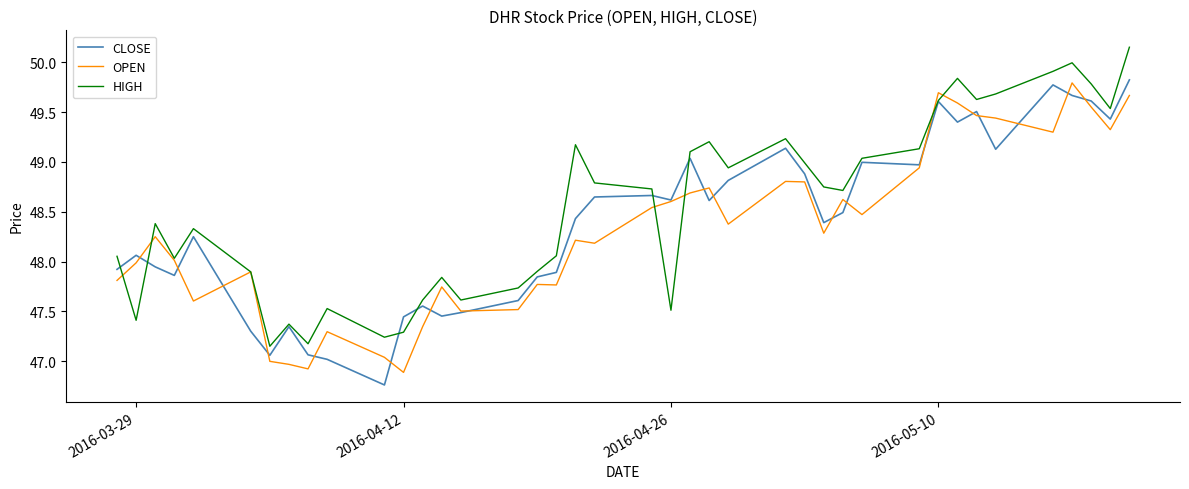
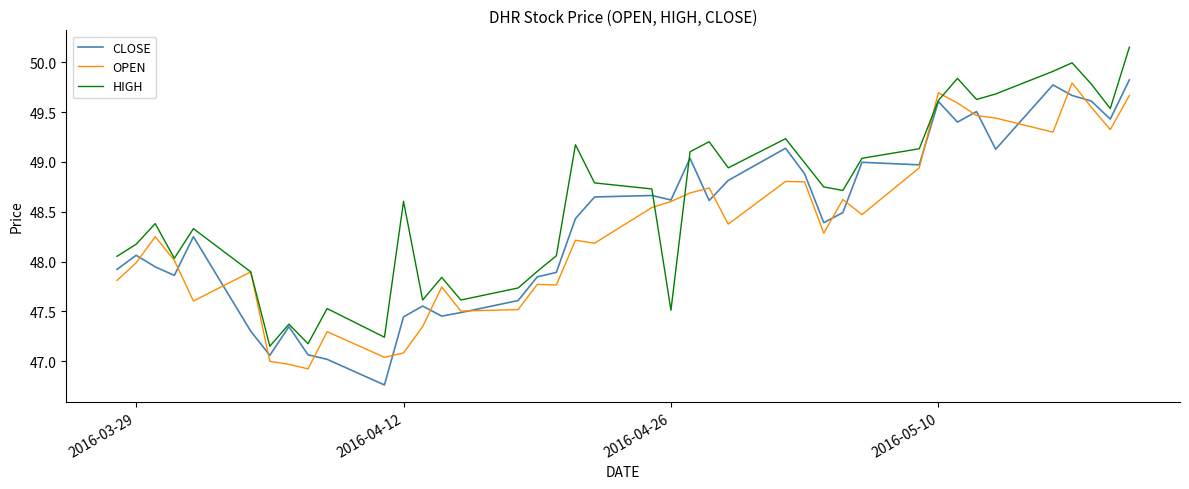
  {
    "CLOSE": {
      "2016-03-29": 48.1,
      "2016-04-12": 47.4
    },
    "OPEN": {
      "2016-03-29": 48.0,
-     "2016-04-12": 46.9,
+     "2016-04-12": 47.1,
      "2016-05-10": 49.7
    },
    "HIGH": {
-     "2016-03-29": 47.4,
-     "2016-04-12": 47.3,
+     "2016-03-29": 48.2,
+     "2016-04-12": 48.6,
      "2016-04-26": 47.5
    }
  }
